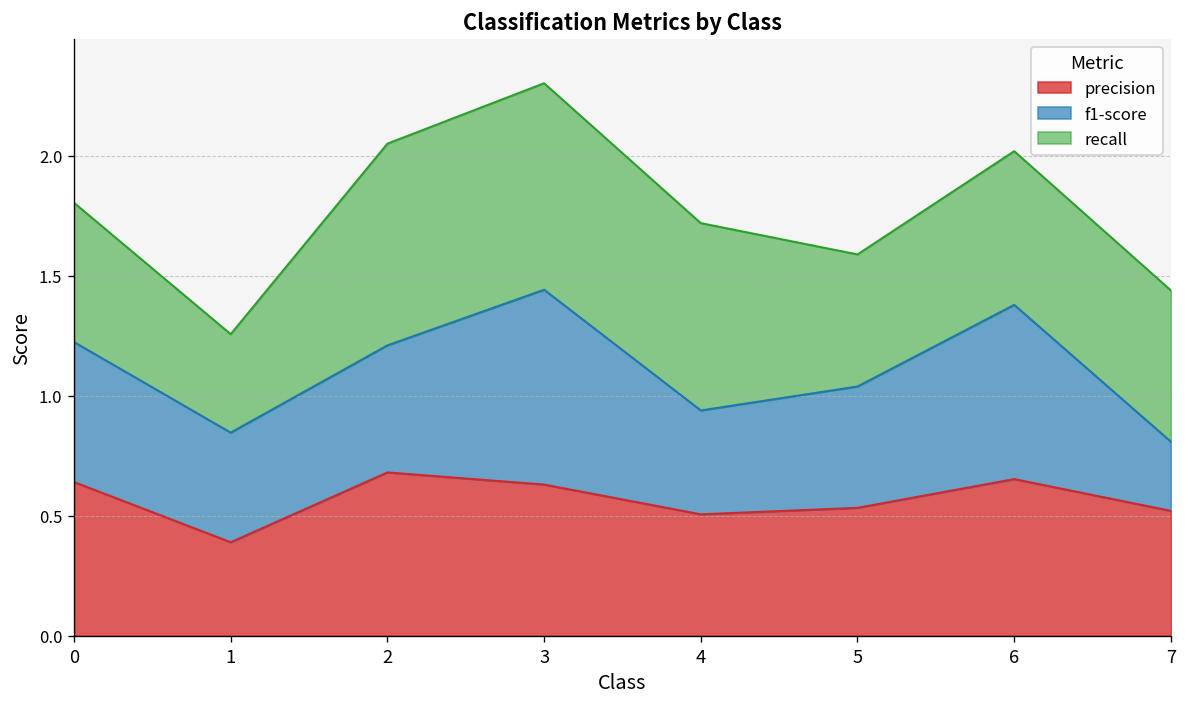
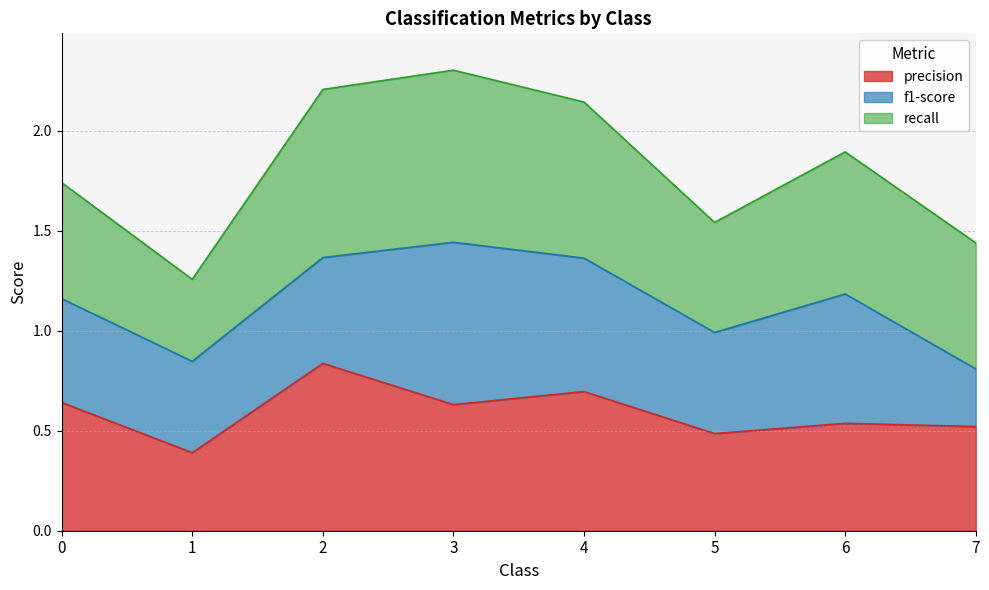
  {
    "precision": {
      "0": 0.64,
      "1": 0.39,
-     "2": 0.68,
+     "2": 0.84,
      "3": 0.63,
-     "4": 0.51,
-     "5": 0.53,
-     "6": 0.65,
+     "4": 0.70,
+     "5": 0.49,
+     "6": 0.54,
      "7": 0.52
    },
    "f1-score": {
-     "0": 0.58,
+     "0": 0.52,
      "1": 0.46,
      "2": 0.53,
      "3": 0.81,
-     "4": 0.43,
+     "4": 0.67,
      "5": 0.51,
-     "6": 0.73,
+     "6": 0.65,
      "7": 0.29
    },
    "recall": {
      "0": 0.58,
      "1": 0.41,
      "2": 0.84,
      "3": 0.86,
      "4": 0.78,
      "5": 0.55,
-     "6": 0.64,
+     "6": 0.71,
      "7": 0.63
    }
  }
